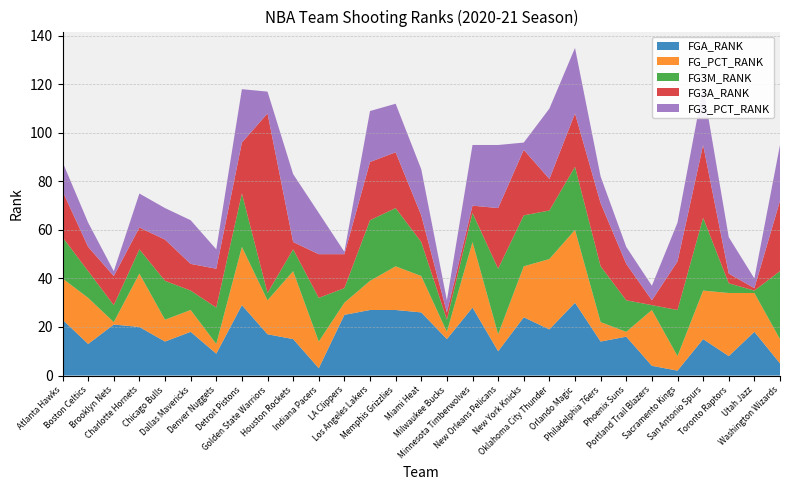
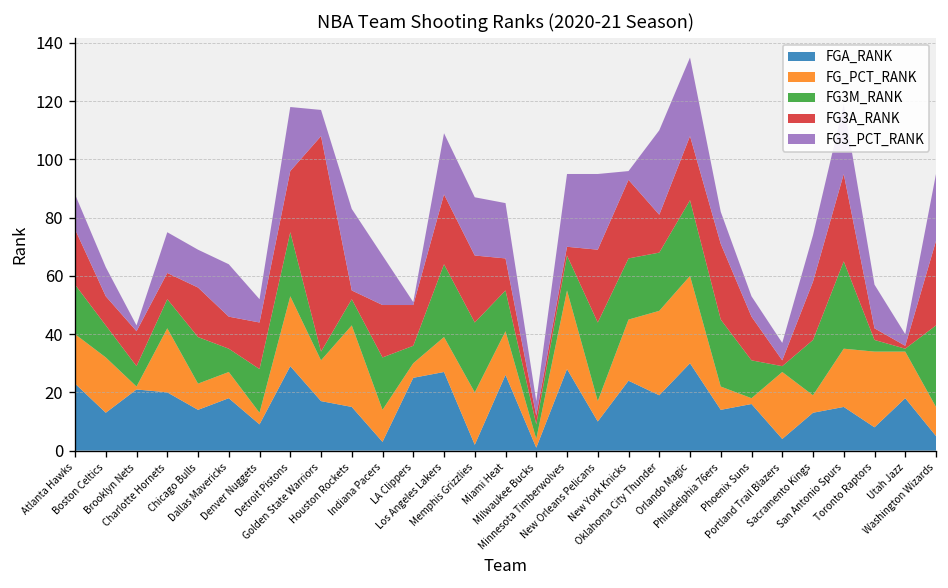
  {
    "FGA_RANK": {
      "Atlanta Hawks": 23,
      "Boston Celtics": 13,
      "Charlotte Hornets": 20,
      "Chicago Bulls": 14,
      "Dallas Mavericks": 18,
      "Denver Nuggets": 9,
      "Detroit Pistons": 29,
      "Golden State Warriors": 17,
      "Houston Rockets": 15,
      "Indiana Pacers": 3,
      "LA Clippers": 25,
      "Los Angeles Lakers": 27,
-     "Memphis Grizzlies": 27,
+     "Memphis Grizzlies": 2,
      "Miami Heat": 26,
-     "Milwaukee Bucks": 15,
+     "Milwaukee Bucks": 1,
      "Minnesota Timberwolves": 28,
      "New Orleans Pelicans": 10,
      "New York Knicks": 24,
      "Oklahoma City Thunder": 19,
      "Orlando Magic": 30,
      "Philadelphia 76ers": 14,
      "Phoenix Suns": 16,
      "Portland Trail Blazers": 4,
-     "Sacramento Kings": 2,
+     "Sacramento Kings": 13,
      "San Antonio Spurs": 15,
      "Toronto Raptors": 8,
      "Utah Jazz": 18,
      "Washington Wizards": 5
    },
    "FG_PCT_RANK": {
      "Atlanta Hawks": 17,
      "Boston Celtics": 19,
      "Charlotte Hornets": 22,
      "Chicago Bulls": 9,
      "Dallas Mavericks": 9,
      "Denver Nuggets": 4,
      "Detroit Pistons": 24,
      "Golden State Warriors": 14,
      "Houston Rockets": 28,
      "Indiana Pacers": 11,
      "LA Clippers": 5,
      "Los Angeles Lakers": 12,
      "Memphis Grizzlies": 18,
      "Miami Heat": 15,
      "Milwaukee Bucks": 3,
      "Minnesota Timberwolves": 27,
      "New Orleans Pelicans": 7,
      "New York Knicks": 21,
      "Oklahoma City Thunder": 29,
      "Orlando Magic": 30,
      "Philadelphia 76ers": 8,
      "Phoenix Suns": 2,
      "Portland Trail Blazers": 23,
      "Sacramento Kings": 6,
      "San Antonio Spurs": 20,
      "Toronto Raptors": 26,
      "Washington Wizards": 10
    },
    "FG3M_RANK": {
      "Atlanta Hawks": 17,
      "Boston Celtics": 11,
      "Brooklyn Nets": 7,
      "Charlotte Hornets": 10,
      "Chicago Bulls": 16,
      "Dallas Mavericks": 8,
      "Denver Nuggets": 15,
      "Detroit Pistons": 22,
      "Golden State Warriors": 3,
      "Houston Rockets": 9,
      "Indiana Pacers": 18,
      "LA Clippers": 6,
      "Los Angeles Lakers": 25,
      "Memphis Grizzlies": 24,
      "Miami Heat": 14,
      "Milwaukee Bucks": 5,
      "Minnesota Timberwolves": 12,
      "New Orleans Pelicans": 27,
      "New York Knicks": 21,
      "Oklahoma City Thunder": 20,
      "Orlando Magic": 26,
      "Philadelphia 76ers": 23,
      "Phoenix Suns": 13,
      "Portland Trail Blazers": 2,
      "Sacramento Kings": 19,
      "San Antonio Spurs": 30,
      "Toronto Raptors": 4,
      "Washington Wizards": 28
    },
    "FG3A_RANK": {
      "Atlanta Hawks": 19,
      "Boston Celtics": 10,
      "Brooklyn Nets": 12,
      "Charlotte Hornets": 9,
      "Chicago Bulls": 17,
      "Dallas Mavericks": 11,
      "Denver Nuggets": 16,
      "Detroit Pistons": 21,
      "Golden State Warriors": 74,
      "Houston Rockets": 3,
      "Indiana Pacers": 18,
      "Los Angeles Lakers": 24,
      "Memphis Grizzlies": 23,
      "Miami Heat": 11,
      "Milwaukee Bucks": 3,
      "Minnesota Timberwolves": 3,
      "New Orleans Pelicans": 25,
      "New York Knicks": 27,
      "Oklahoma City Thunder": 13,
      "Orlando Magic": 22,
      "Philadelphia 76ers": 26,
      "Phoenix Suns": 15,
      "Portland Trail Blazers": 2,
      "Sacramento Kings": 20,
      "San Antonio Spurs": 30,
      "Toronto Raptors": 4,
      "Washington Wizards": 29
    },
    "FG3_PCT_RANK": {
      "Atlanta Hawks": 12,
      "Boston Celtics": 10,
      "Brooklyn Nets": 2,
      "Charlotte Hornets": 14,
      "Chicago Bulls": 13,
      "Dallas Mavericks": 18,
      "Denver Nuggets": 8,
      "Detroit Pistons": 22,
      "Golden State Warriors": 9,
      "Houston Rockets": 28,
      "Indiana Pacers": 17,
      "Los Angeles Lakers": 21,
      "Memphis Grizzlies": 20,
      "Miami Heat": 19,
      "Milwaukee Bucks": 5,
      "Minnesota Timberwolves": 25,
      "New Orleans Pelicans": 26,
      "New York Knicks": 3,
      "Oklahoma City Thunder": 29,
      "Orlando Magic": 27,
      "Philadelphia 76ers": 11,
      "Phoenix Suns": 7,
      "Portland Trail Blazers": 6,
      "Sacramento Kings": 16,
      "Toronto Raptors": 15,
      "Utah Jazz": 4,
      "Washington Wizards": 23
    }
  }
